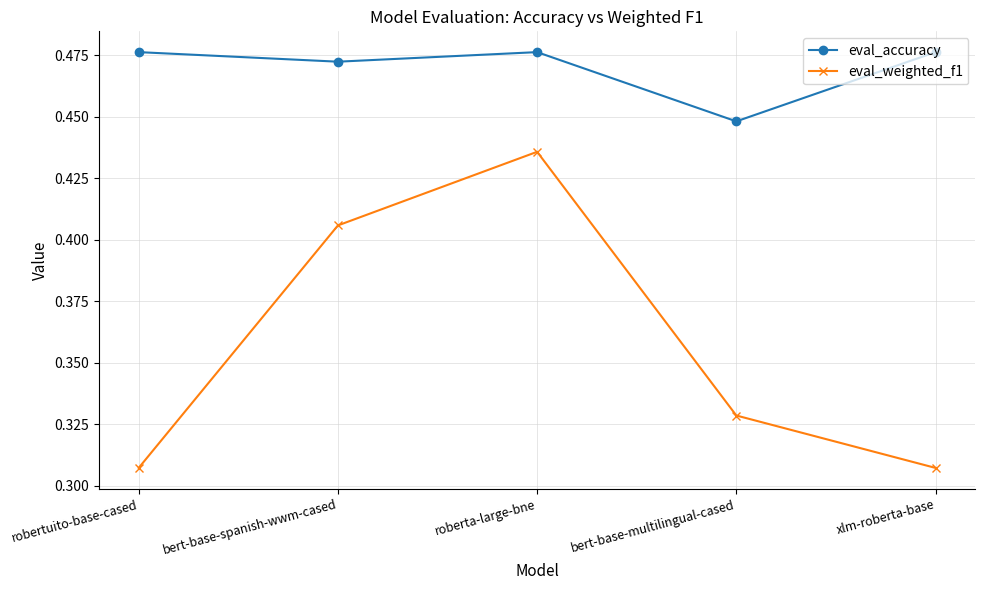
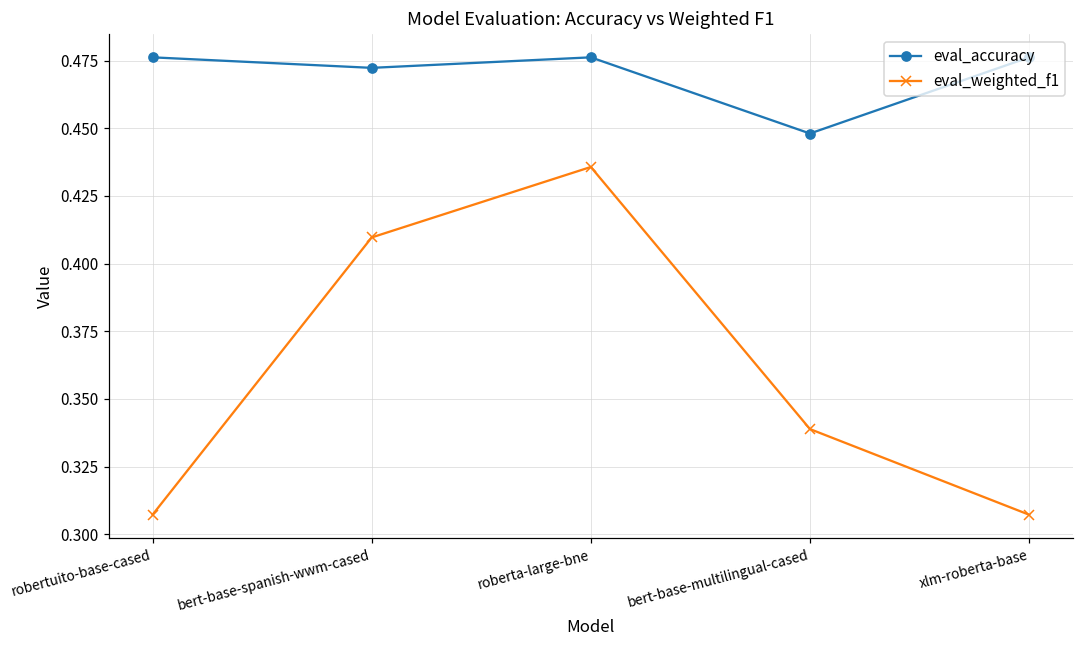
  {
    "eval_accuracy": {
      "robertuito-base-cased": 0.476,
      "bert-base-spanish-wwm-cased": 0.472,
      "roberta-large-bne": 0.476,
      "bert-base-multilingual-cased": 0.448
    },
    "eval_weighted_f1": {
      "robertuito-base-cased": 0.307,
-     "bert-base-spanish-wwm-cased": 0.406,
+     "bert-base-spanish-wwm-cased": 0.410,
      "roberta-large-bne": 0.436,
-     "bert-base-multilingual-cased": 0.329,
+     "bert-base-multilingual-cased": 0.339,
      "xlm-roberta-base": 0.307
    }
  }
